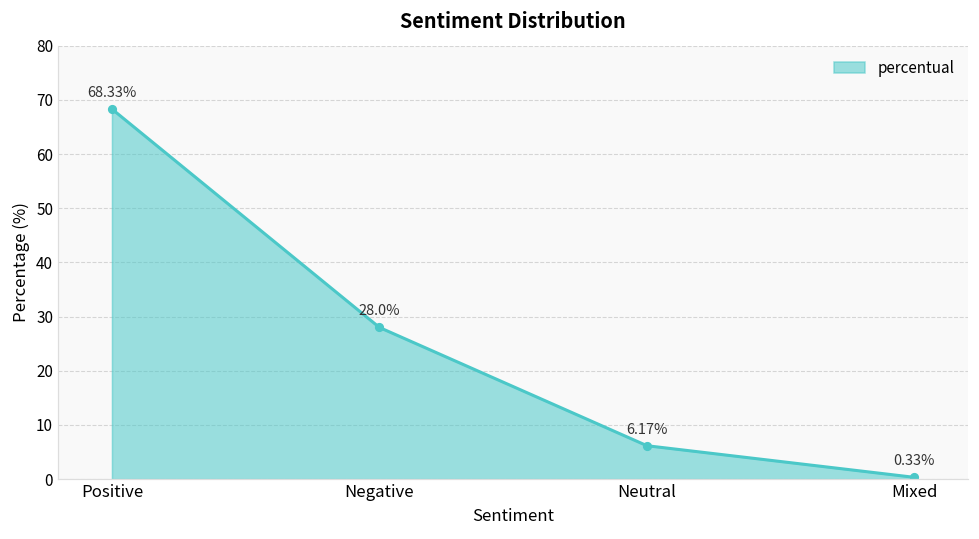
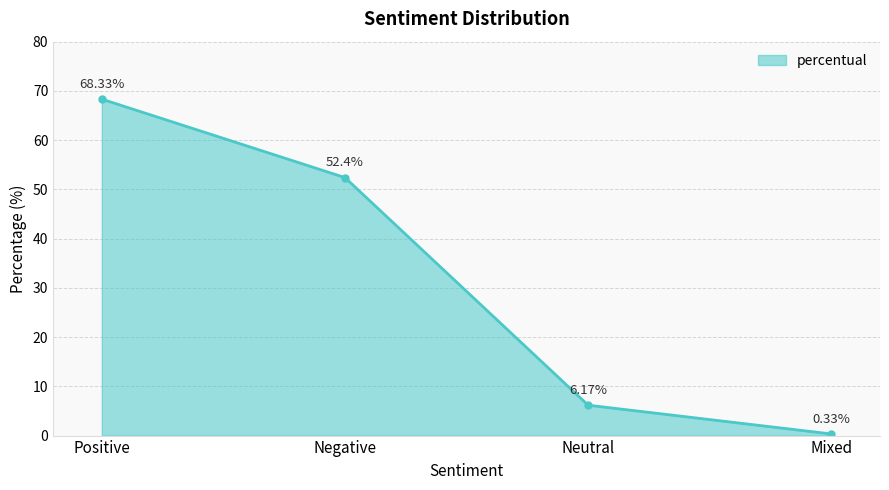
  {
    "Positive": "68.33%",
-   "Negative": "28.0%",
+   "Negative": "52.4%",
    "Neutral": "6.17%",
    "Mixed": "0.33%"
  }
